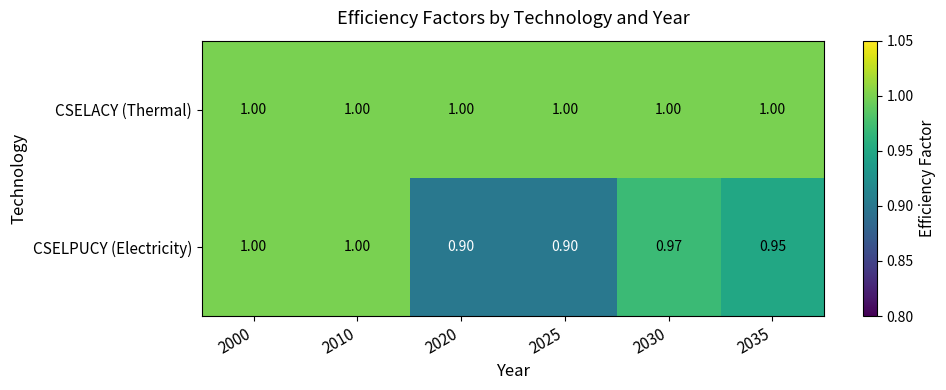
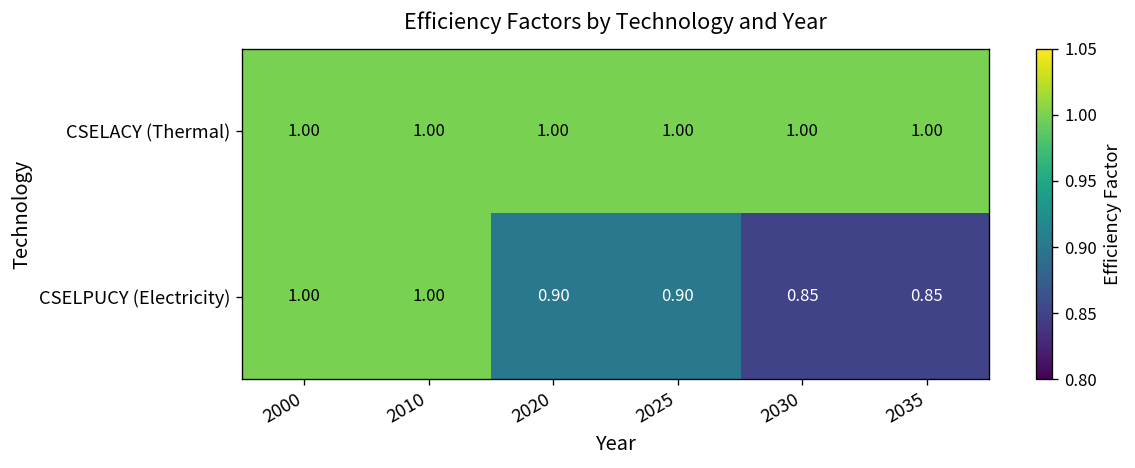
  {
    "CSELACY (Thermal)": {
      "2000": 1.00,
      "2010": 1.00,
      "2020": 1.00,
      "2025": 1.00,
      "2030": 1.00,
      "2035": 1.00
    },
    "CSELPUCY (Electricity)": {
      "2000": 1.00,
      "2010": 1.00,
      "2020": 0.90,
      "2025": 0.90,
-     "2030": 0.97,
-     "2035": 0.95
+     "2030": 0.85,
+     "2035": 0.85
    }
  }
